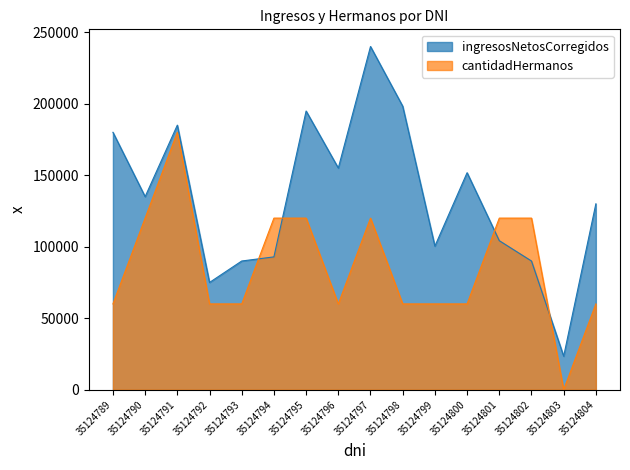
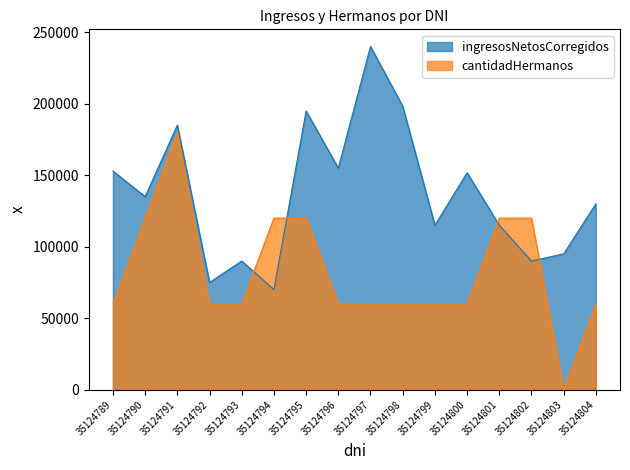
  {
    "ingresosNetosCorregidos": {
-     "35124789": 180000,
+     "35124789": 153000,
      "35124790": 135000,
      "35124791": 185000,
      "35124792": 75000,
      "35124793": 90000,
-     "35124794": 93000,
+     "35124794": 70000,
      "35124795": 195000,
      "35124796": 155000,
      "35124797": 240000,
      "35124798": 198000,
-     "35124799": 100000,
+     "35124799": 115000,
      "35124800": 152000,
-     "35124801": 104000,
+     "35124801": 115000,
      "35124802": 90000,
-     "35124803": 23000,
+     "35124803": 95000,
      "35124804": 130000
    },
    "cantidadHermanos": {
      "35124789": 60000,
      "35124790": 120000,
      "35124791": 180000,
      "35124792": 60000,
      "35124793": 60000,
      "35124794": 120000,
      "35124795": 120000,
      "35124796": 60000,
-     "35124797": 120000,
+     "35124797": 60000,
      "35124798": 60000,
      "35124799": 60000,
      "35124800": 60000,
      "35124801": 120000,
      "35124802": 120000,
      "35124803": 0,
      "35124804": 60000
    }
  }
